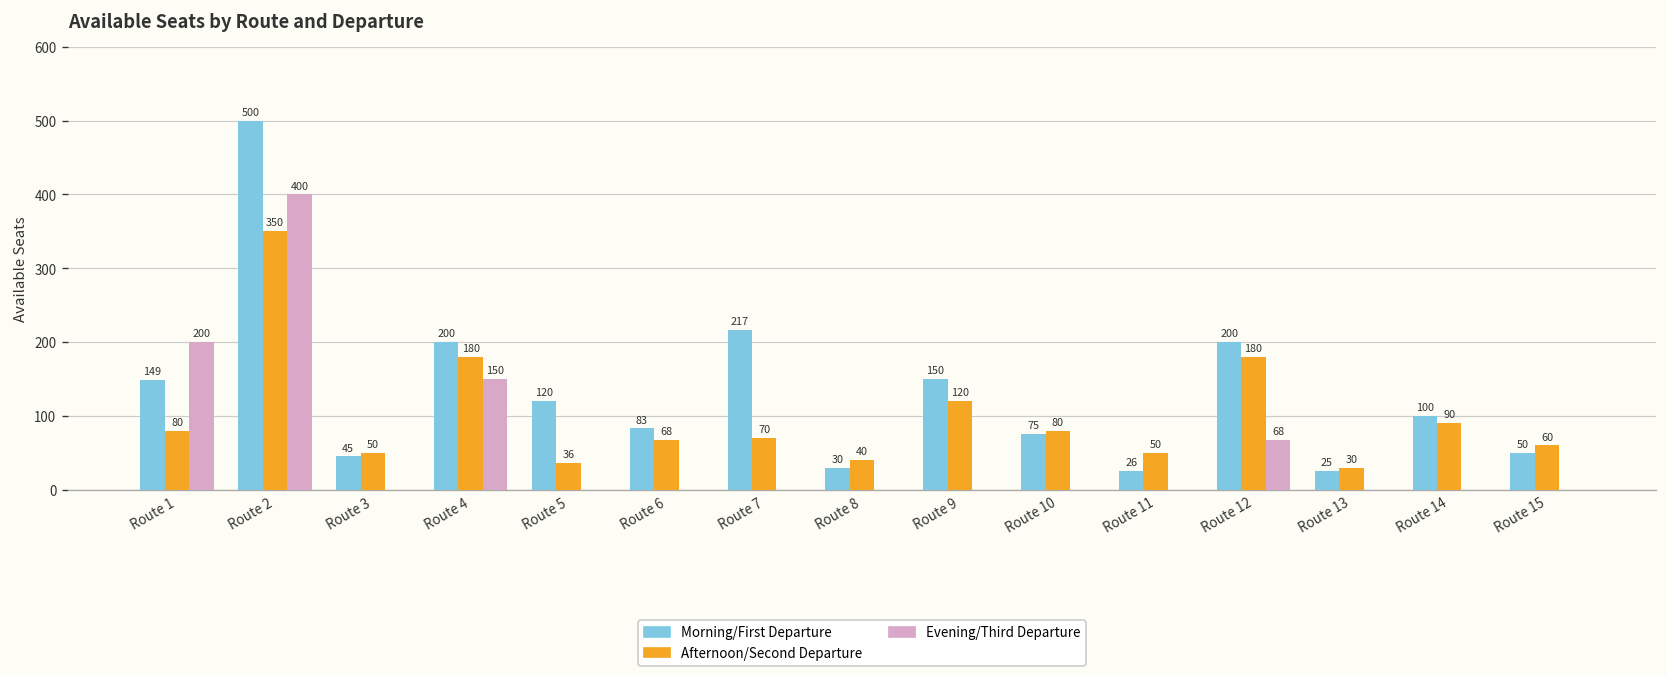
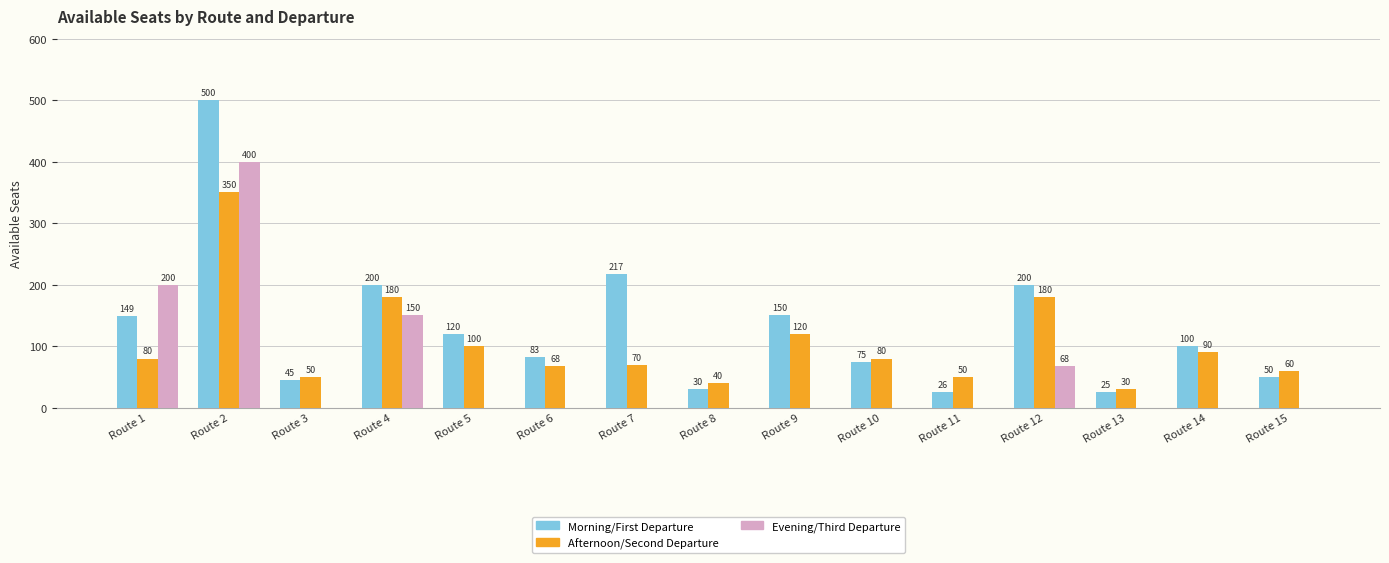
  {
    "Morning/First Departure": {
      "Route 1": 149,
      "Route 2": 500,
      "Route 3": 45,
      "Route 4": 200,
      "Route 5": 120,
      "Route 6": 83,
      "Route 7": 217,
      "Route 8": 30,
      "Route 9": 150,
      "Route 10": 75,
      "Route 11": 26,
      "Route 12": 200,
      "Route 13": 25,
      "Route 14": 100,
      "Route 15": 50
    },
    "Afternoon/Second Departure": {
      "Route 1": 80,
      "Route 2": 350,
      "Route 3": 50,
      "Route 4": 180,
-     "Route 5": 36,
+     "Route 5": 100,
      "Route 6": 68,
      "Route 7": 70,
      "Route 8": 40,
      "Route 9": 120,
      "Route 10": 80,
      "Route 11": 50,
      "Route 12": 180,
      "Route 13": 30,
      "Route 14": 90,
      "Route 15": 60
    },
    "Evening/Third Departure": {
      "Route 1": 200,
      "Route 2": 400,
      "Route 4": 150,
      "Route 12": 68
    }
  }
